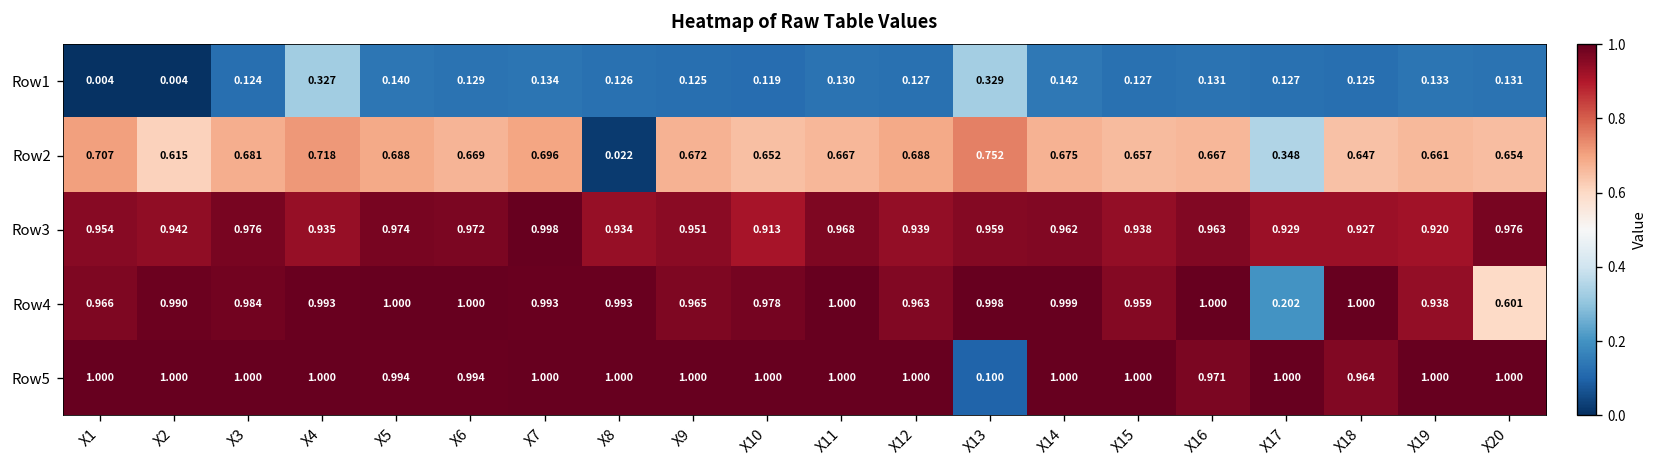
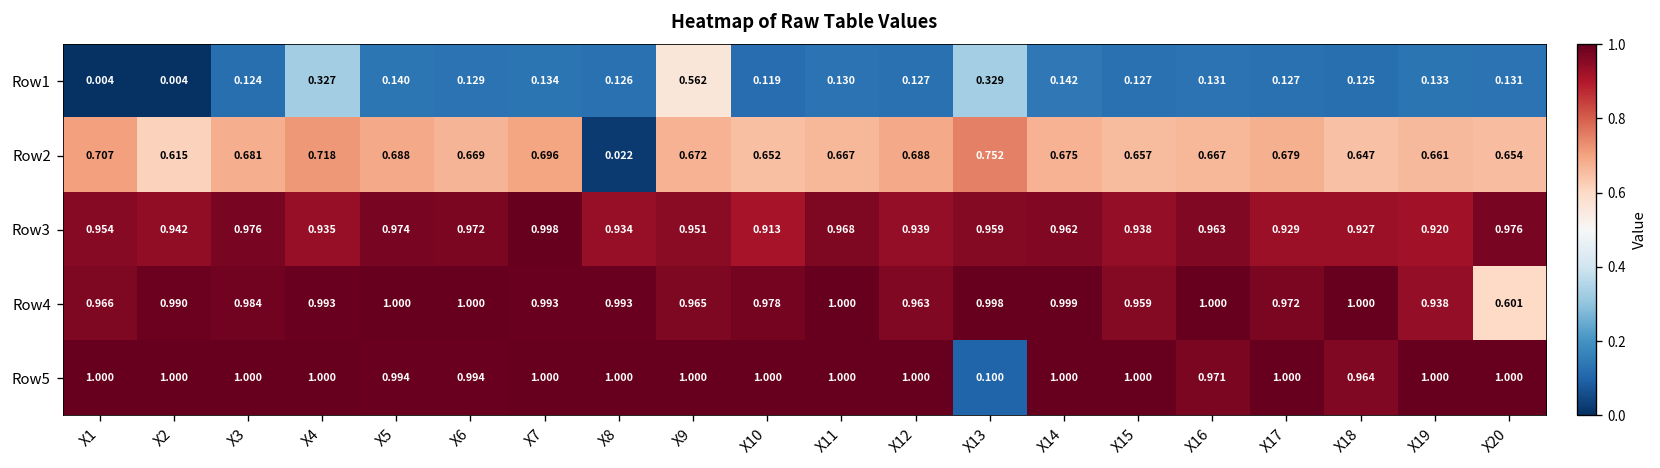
  {
    "Row1": {
      "X1": 0.004,
      "X2": 0.004,
      "X3": 0.124,
      "X4": 0.327,
      "X5": 0.140,
      "X6": 0.129,
      "X7": 0.134,
      "X8": 0.126,
-     "X9": 0.125,
+     "X9": 0.562,
      "X10": 0.119,
      "X11": 0.130,
      "X12": 0.127,
      "X13": 0.329,
      "X14": 0.142,
      "X15": 0.127,
      "X16": 0.131,
      "X17": 0.127,
      "X18": 0.125,
      "X19": 0.133,
      "X20": 0.131
    },
    "Row2": {
      "X1": 0.707,
      "X2": 0.615,
      "X3": 0.681,
      "X4": 0.718,
      "X5": 0.688,
      "X6": 0.669,
      "X7": 0.696,
      "X8": 0.022,
      "X9": 0.672,
      "X10": 0.652,
      "X11": 0.667,
      "X12": 0.688,
      "X13": 0.752,
      "X14": 0.675,
      "X15": 0.657,
      "X16": 0.667,
-     "X17": 0.348,
+     "X17": 0.679,
      "X18": 0.647,
      "X19": 0.661,
      "X20": 0.654
    },
    "Row3": {
      "X1": 0.954,
      "X2": 0.942,
      "X3": 0.976,
      "X4": 0.935,
      "X5": 0.974,
      "X6": 0.972,
      "X7": 0.998,
      "X8": 0.934,
      "X9": 0.951,
      "X10": 0.913,
      "X11": 0.968,
      "X12": 0.939,
      "X13": 0.959,
      "X14": 0.962,
      "X15": 0.938,
      "X16": 0.963,
      "X17": 0.929,
      "X18": 0.927,
      "X19": 0.920,
      "X20": 0.976
    },
    "Row4": {
      "X1": 0.966,
      "X2": 0.990,
      "X3": 0.984,
      "X4": 0.993,
      "X5": 1.000,
      "X6": 1.000,
      "X7": 0.993,
      "X8": 0.993,
      "X9": 0.965,
      "X10": 0.978,
      "X11": 1.000,
      "X12": 0.963,
      "X13": 0.998,
      "X14": 0.999,
      "X15": 0.959,
      "X16": 1.000,
-     "X17": 0.202,
+     "X17": 0.972,
      "X18": 1.000,
      "X19": 0.938,
      "X20": 0.601
    },
    "Row5": {
      "X1": 1.000,
      "X2": 1.000,
      "X3": 1.000,
      "X4": 1.000,
      "X5": 0.994,
      "X6": 0.994,
      "X7": 1.000,
      "X8": 1.000,
      "X9": 1.000,
      "X10": 1.000,
      "X11": 1.000,
      "X12": 1.000,
      "X13": 0.100,
      "X14": 1.000,
      "X15": 1.000,
      "X16": 0.971,
      "X17": 1.000,
      "X18": 0.964,
      "X19": 1.000,
      "X20": 1.000
    }
  }
